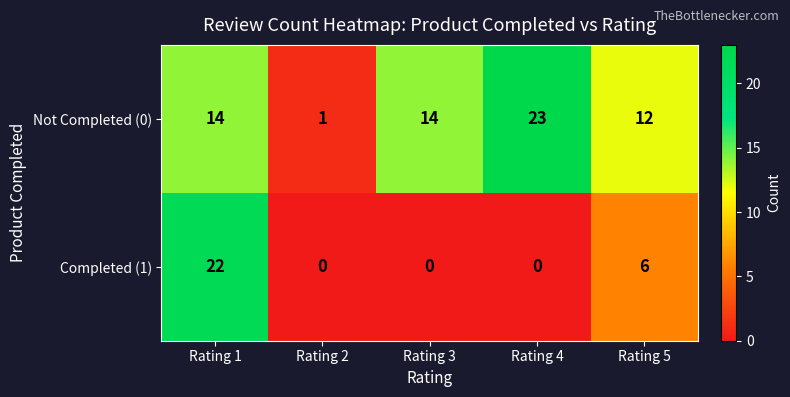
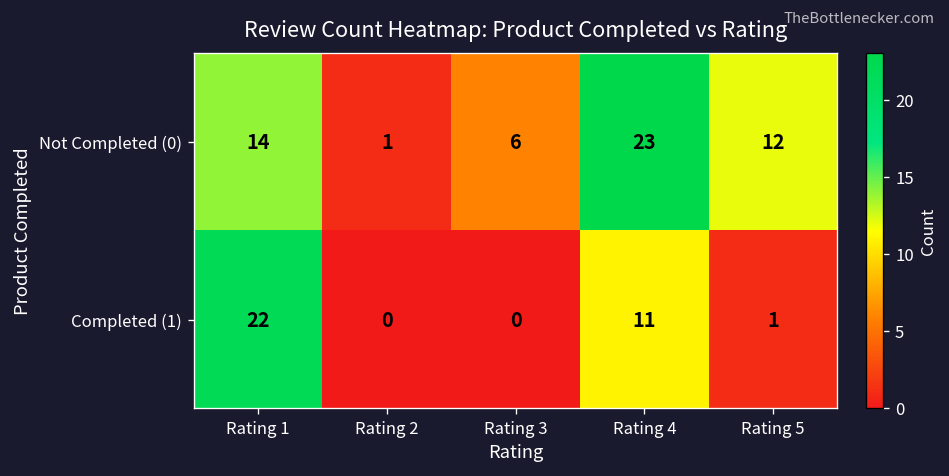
  {
    "Not Completed (0)": {
      "Rating 1": 14,
      "Rating 2": 1,
-     "Rating 3": 14,
+     "Rating 3": 6,
      "Rating 4": 23,
      "Rating 5": 12
    },
    "Completed (1)": {
      "Rating 1": 22,
      "Rating 2": 0,
      "Rating 3": 0,
-     "Rating 4": 0,
-     "Rating 5": 6
+     "Rating 4": 11,
+     "Rating 5": 1
    }
  }
